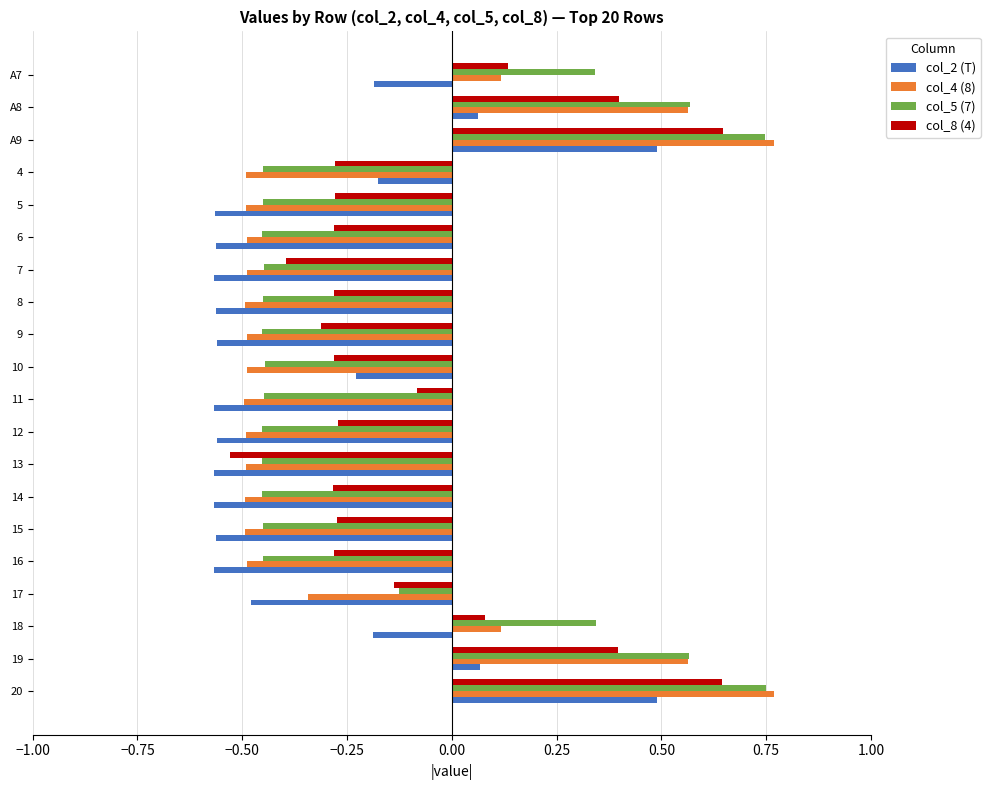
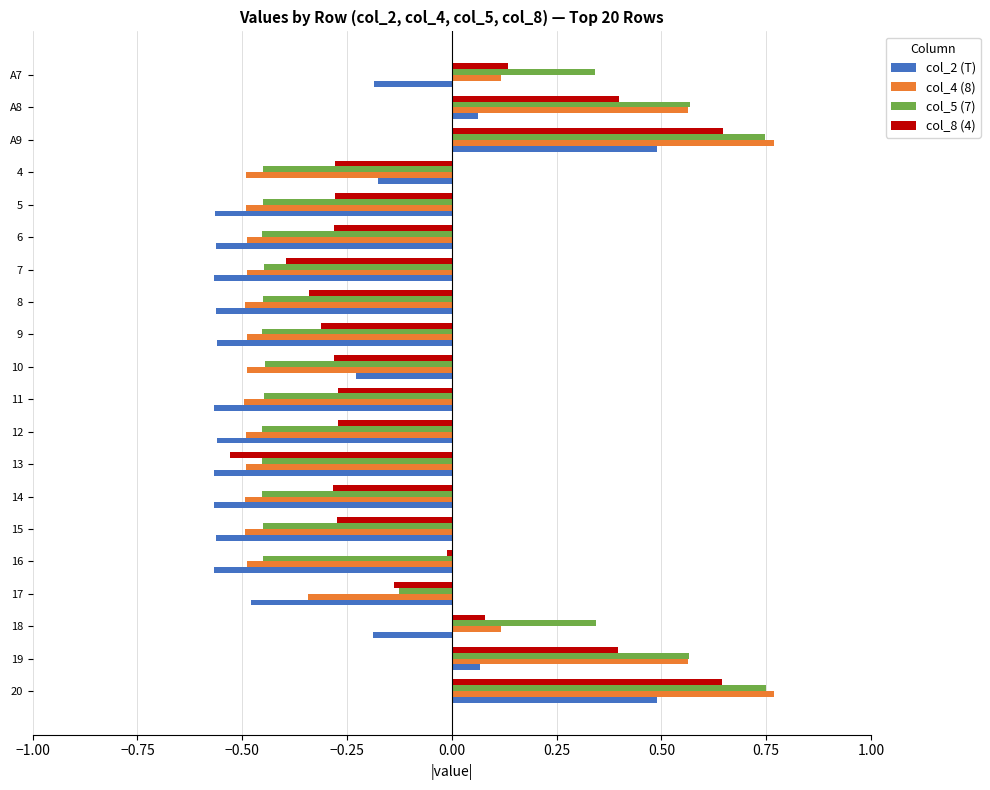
  {
    "col_2 (T)": {
      "A7": -0.19,
      "A8": 0.06,
      "A9": 0.49,
      "4": -0.18,
      "5": -0.56,
      "6": -0.56,
      "7": -0.57,
      "8": -0.56,
      "9": -0.56,
      "10": -0.23,
      "11": -0.57,
      "12": -0.56,
      "13": -0.57,
      "14": -0.57,
      "15": -0.56,
      "16": -0.57,
      "17": -0.48,
      "18": -0.19,
      "19": 0.07,
      "20": 0.49
    },
    "col_4 (8)": {
      "A7": 0.12,
      "A8": 0.56,
      "A9": 0.77,
      "4": -0.49,
      "5": -0.49,
      "6": -0.49,
      "7": -0.49,
      "8": -0.49,
      "9": -0.49,
      "10": -0.49,
      "11": -0.50,
      "12": -0.49,
      "13": -0.49,
      "14": -0.49,
      "15": -0.49,
      "16": -0.49,
      "17": -0.34,
      "18": 0.12,
      "19": 0.56,
      "20": 0.77
    },
    "col_5 (7)": {
      "A7": 0.34,
      "A8": 0.57,
      "A9": 0.75,
      "4": -0.45,
      "5": -0.45,
      "6": -0.45,
      "7": -0.45,
      "8": -0.45,
      "9": -0.45,
      "10": -0.45,
      "11": -0.45,
      "12": -0.45,
      "13": -0.45,
      "14": -0.45,
      "15": -0.45,
      "16": -0.45,
      "17": -0.13,
      "18": 0.34,
      "19": 0.57,
      "20": 0.75
    },
    "col_8 (4)": {
      "A7": 0.13,
      "A8": 0.40,
      "A9": 0.65,
      "4": -0.28,
      "5": -0.28,
      "6": -0.28,
      "7": -0.40,
-     "8": -0.28,
+     "8": -0.34,
      "9": -0.31,
      "10": -0.28,
-     "11": -0.08,
+     "11": -0.27,
      "12": -0.27,
      "13": -0.53,
      "14": -0.28,
      "15": -0.27,
-     "16": -0.28,
+     "16": -0.01,
      "17": -0.14,
      "18": 0.08,
      "19": 0.40,
      "20": 0.65
    }
  }
